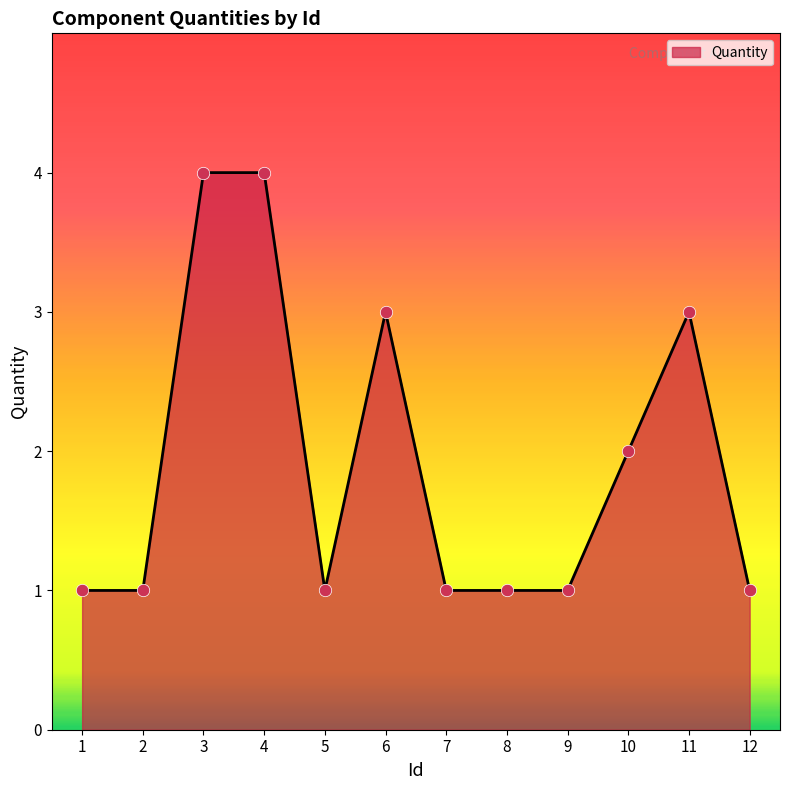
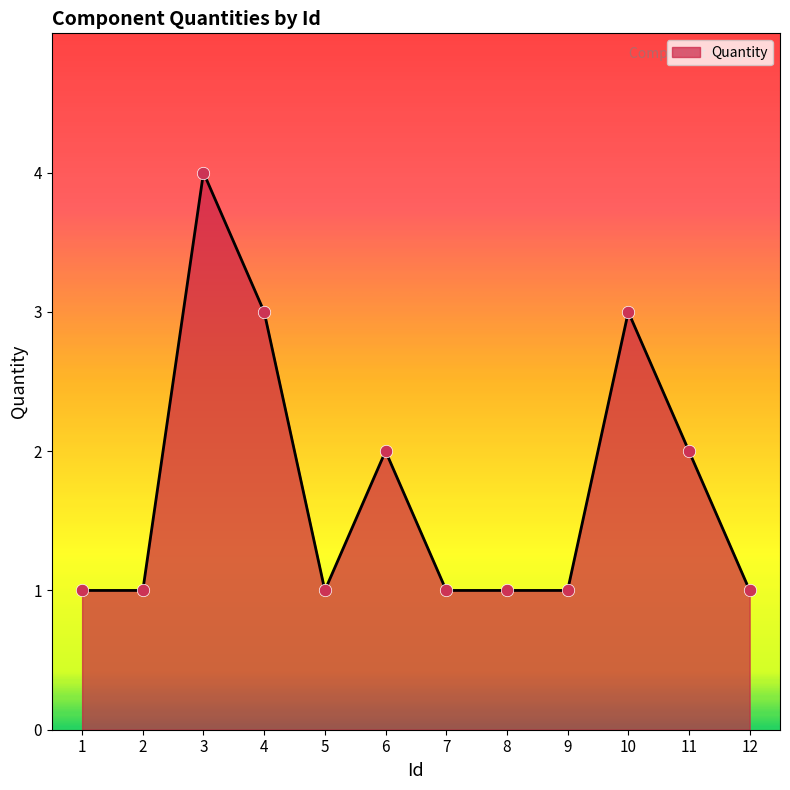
  {
    "1": 1,
    "2": 1,
    "3": 4,
-   "4": 4,
+   "4": 3,
    "5": 1,
-   "6": 3,
+   "6": 2,
    "7": 1,
    "8": 1,
    "9": 1,
-   "10": 2,
-   "11": 3,
+   "10": 3,
+   "11": 2,
    "12": 1
  }
